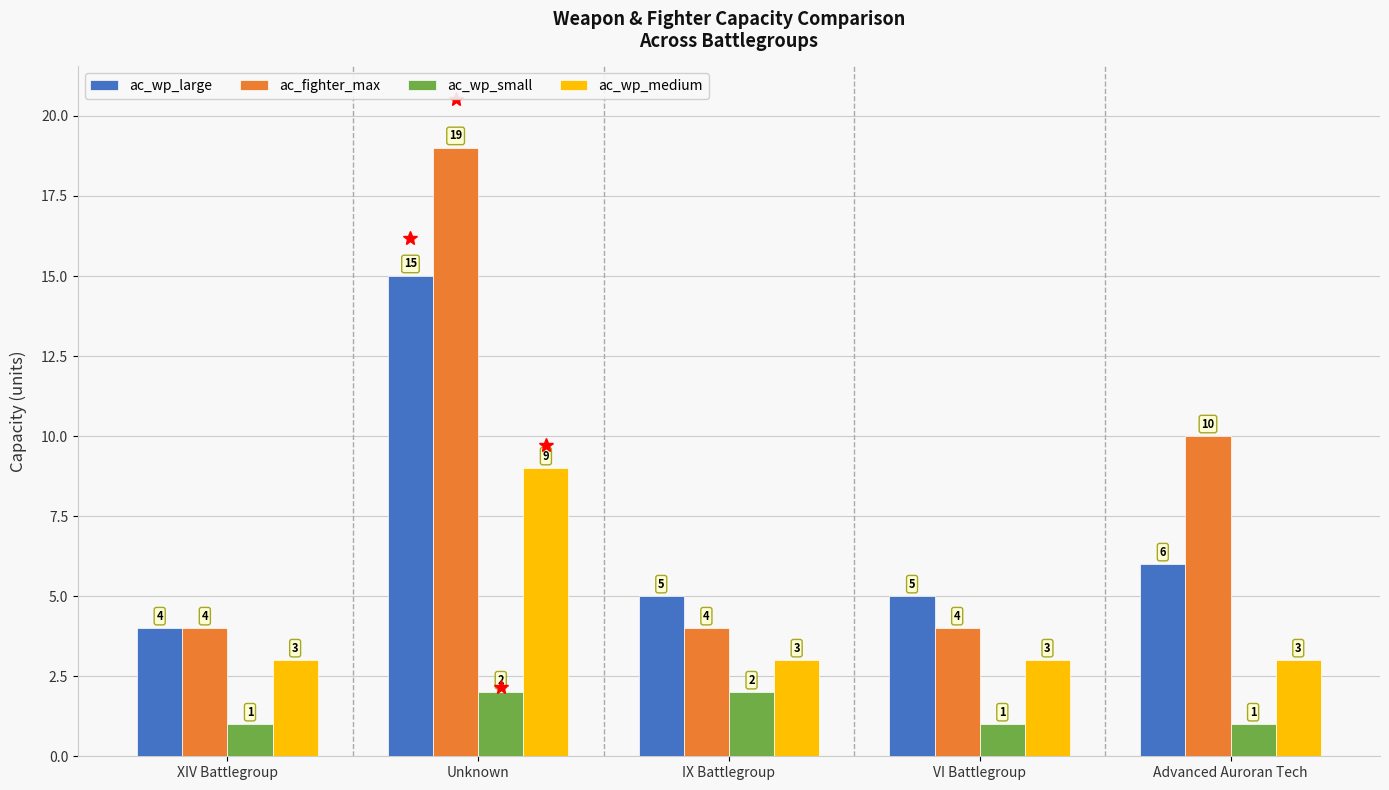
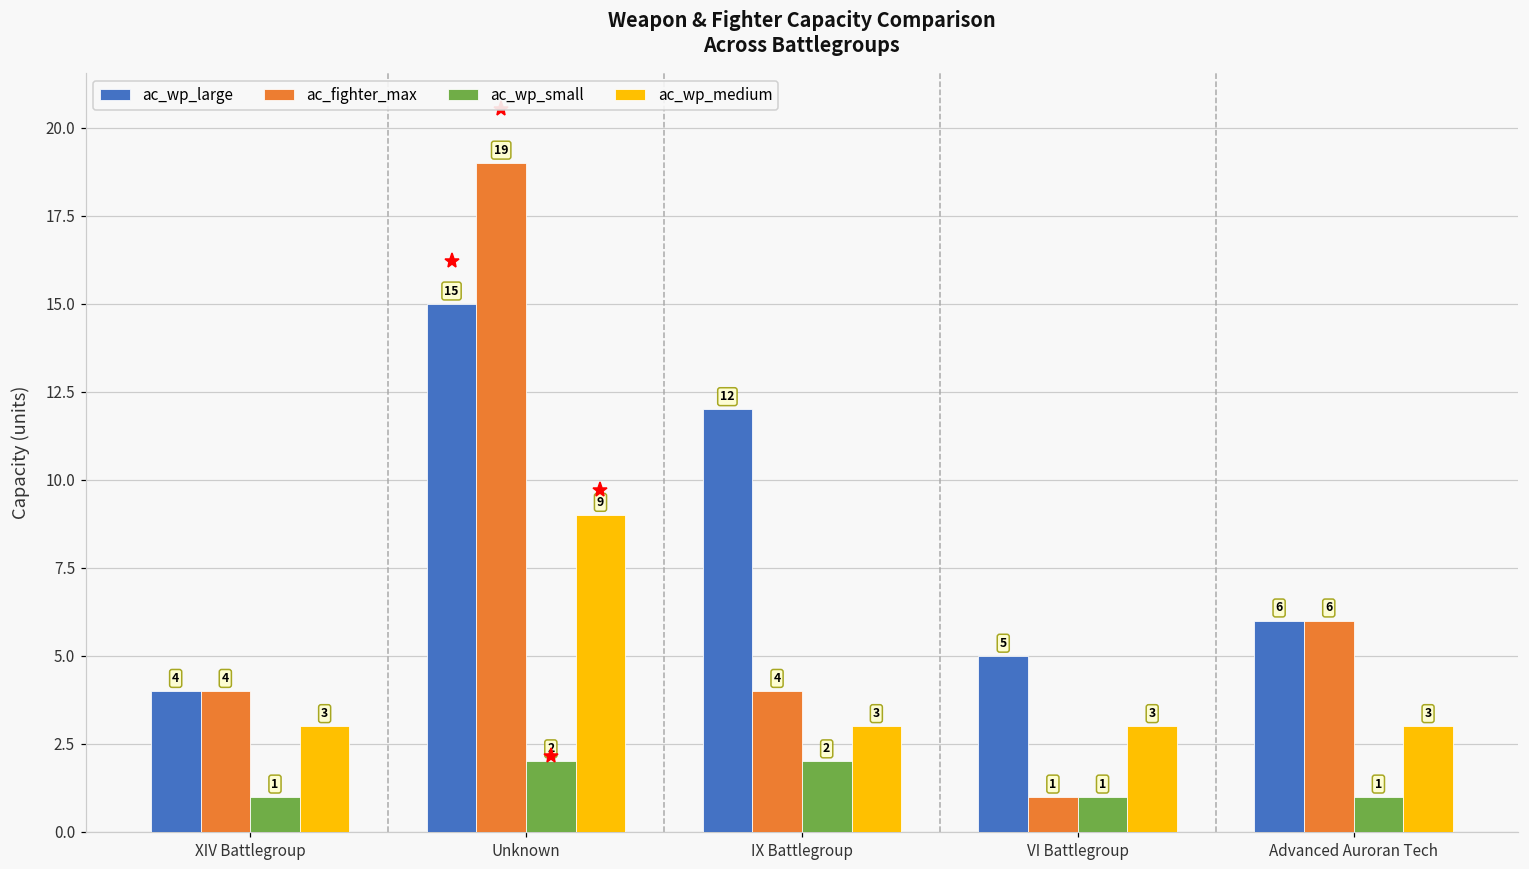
  {
    "ac_wp_large": {
-     "IX Battlegroup": 5
+     "IX Battlegroup": 12
    },
    "ac_fighter_max": {
-     "VI Battlegroup": 4,
-     "Advanced Auroran Tech": 10
+     "VI Battlegroup": 1,
+     "Advanced Auroran Tech": 6
    }
  }
